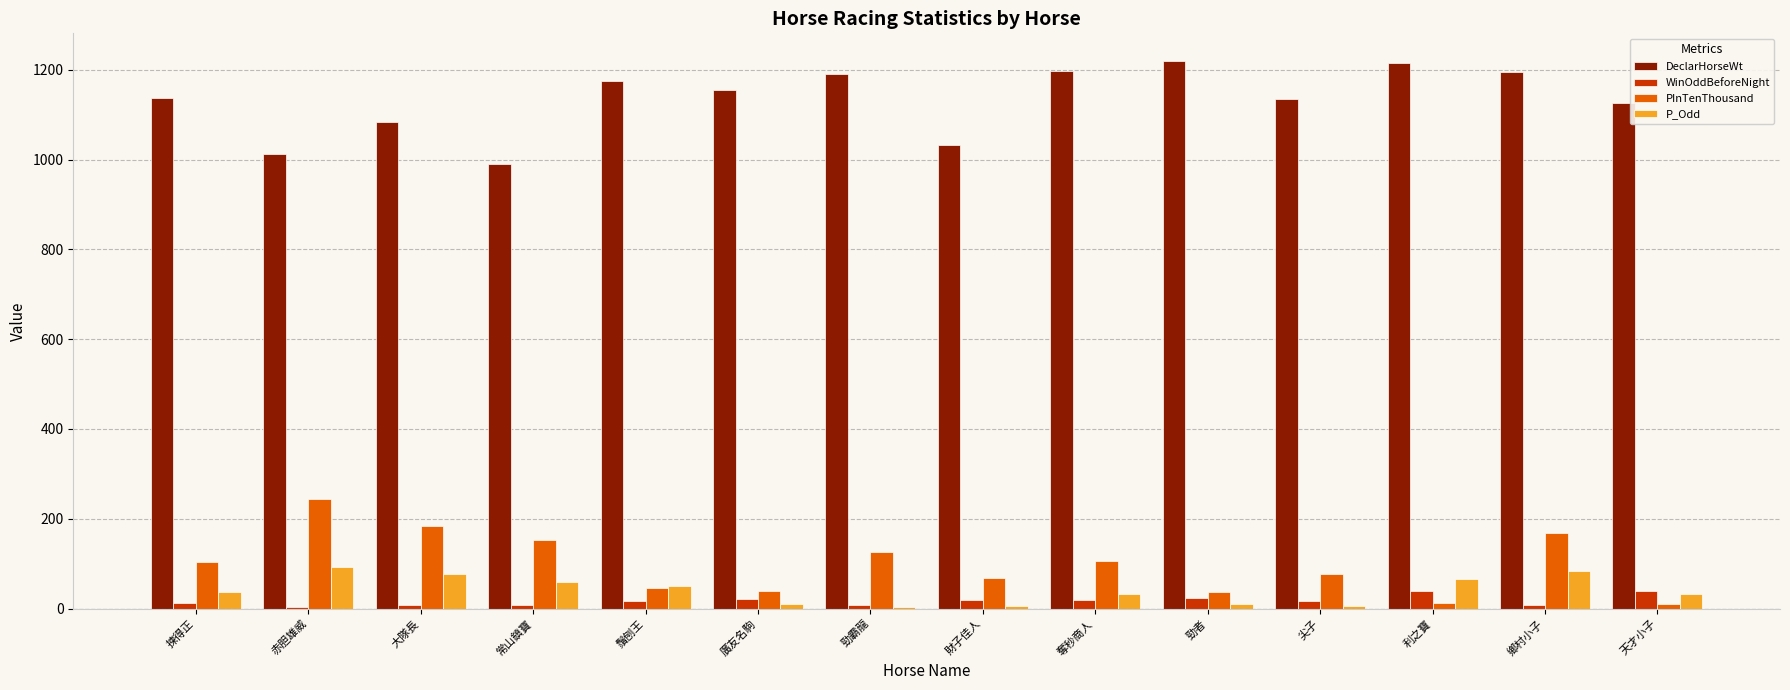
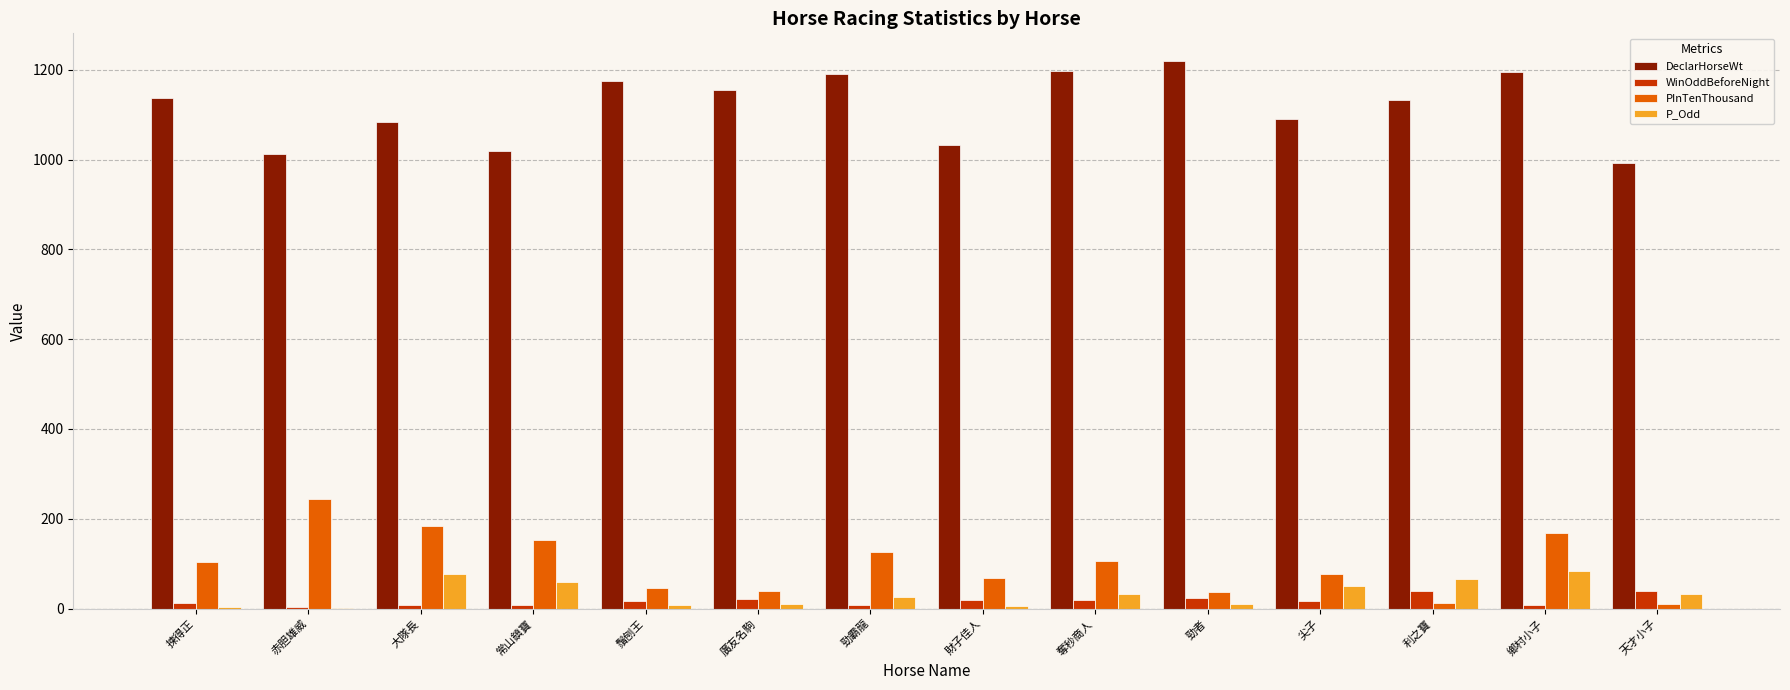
  {
    "DeclarHorseWt": {
      "揀得正": 1140,
      "赤胆雄威": 1010,
      "大隊長": 1080,
-     "常山鎮寶": 990,
+     "常山鎮寶": 1020,
      "鬚刨王": 1180,
      "廣友名駒": 1150,
      "勁霸龍": 1190,
      "財子佳人": 1030,
      "奪秒商人": 1200,
      "勁者": 1220,
-     "尖子": 1140,
-     "利之寶": 1210,
+     "尖子": 1090,
+     "利之寶": 1130,
      "鄉村小子": 1200,
-     "天才小子": 1130
+     "天才小子": 990
    },
    "P_Odd": {
-     "揀得正": 40,
-     "赤胆雄威": 90,
+     "揀得正": 0,
+     "赤胆雄威": 0,
      "大隊長": 80,
      "常山鎮寶": 60,
-     "鬚刨王": 50,
+     "鬚刨王": 10,
      "廣友名駒": 10,
-     "勁霸龍": 0,
+     "勁霸龍": 30,
      "奪秒商人": 30,
      "勁者": 10,
-     "尖子": 0,
+     "尖子": 50,
      "利之寶": 70,
      "鄉村小子": 80,
      "天才小子": 30
    }
  }
